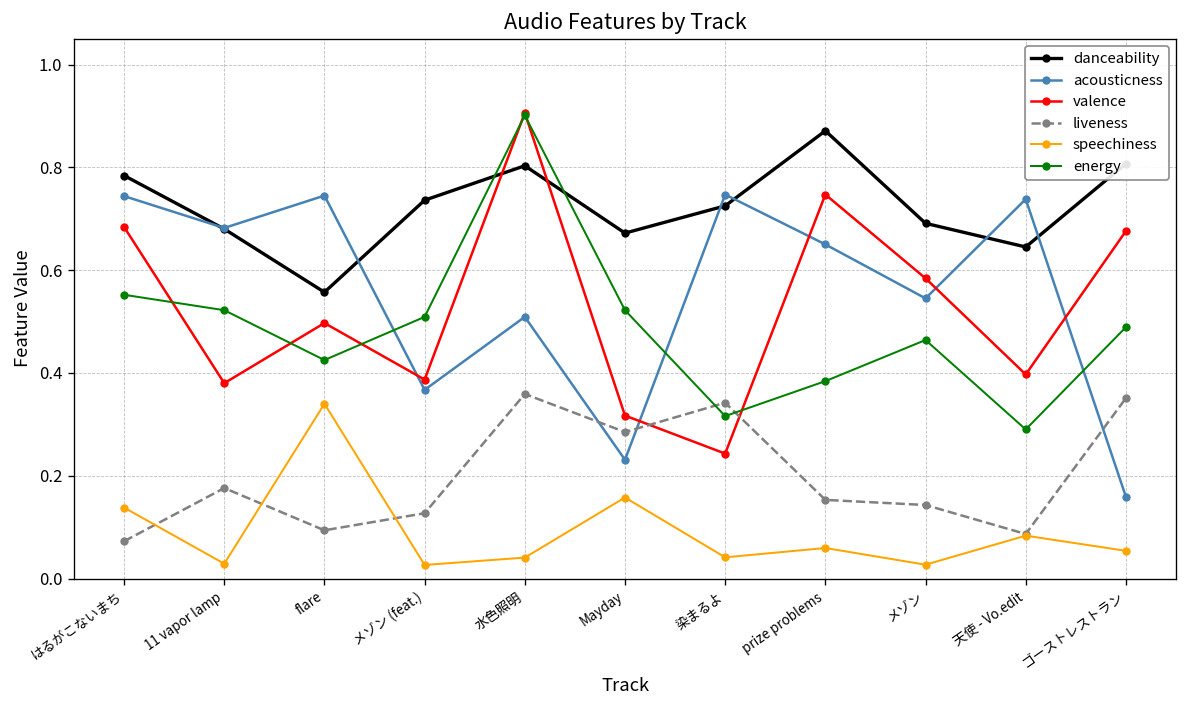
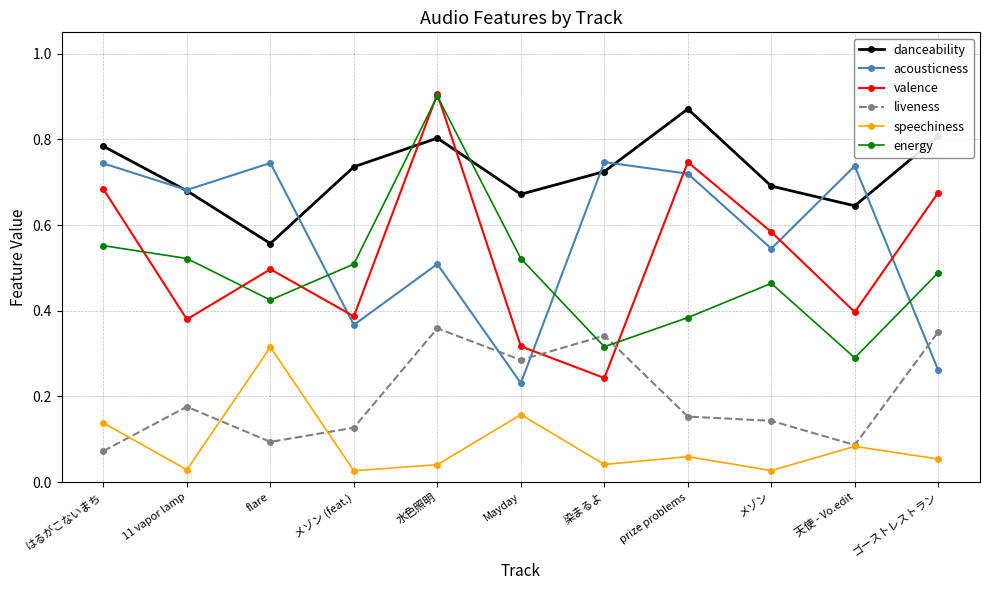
  {
    "danceability": {
      "はるがこないまち": 0.78,
      "flare": 0.56,
      "メゾン (feat.)": 0.74,
      "水色照明": 0.80,
      "Mayday": 0.67,
      "染まるよ": 0.73,
      "prize problems": 0.87,
      "メゾン": 0.69,
      "天使 - Vo.edit": 0.65
    },
    "acousticness": {
      "はるがこないまち": 0.74,
      "flare": 0.75,
      "メゾン (feat.)": 0.37,
      "水色照明": 0.51,
      "Mayday": 0.23,
      "染まるよ": 0.75,
-     "prize problems": 0.65,
+     "prize problems": 0.72,
      "メゾン": 0.55,
      "天使 - Vo.edit": 0.74,
-     "ゴーストレストラン": 0.16
+     "ゴーストレストラン": 0.26
    },
    "valence": {
      "はるがこないまち": 0.68,
      "11 vapor lamp": 0.38,
      "flare": 0.50,
      "メゾン (feat.)": 0.39,
      "Mayday": 0.32,
      "染まるよ": 0.24,
      "prize problems": 0.75,
      "メゾン": 0.58,
      "天使 - Vo.edit": 0.40,
      "ゴーストレストラン": 0.68
    },
    "liveness": {
      "はるがこないまち": 0.07,
      "11 vapor lamp": 0.18,
      "flare": 0.09,
      "メゾン (feat.)": 0.13,
      "水色照明": 0.36,
      "Mayday": 0.29,
      "染まるよ": 0.34,
      "prize problems": 0.15,
      "メゾン": 0.14,
      "ゴーストレストラン": 0.35
    },
    "speechiness": {
      "はるがこないまち": 0.14,
      "11 vapor lamp": 0.03,
-     "flare": 0.34,
+     "flare": 0.32,
      "メゾン (feat.)": 0.03,
      "水色照明": 0.04,
      "Mayday": 0.16,
      "染まるよ": 0.04,
      "prize problems": 0.06,
      "メゾン": 0.03,
      "ゴーストレストラン": 0.05
    },
    "energy": {
      "はるがこないまち": 0.55,
      "11 vapor lamp": 0.52,
      "flare": 0.43,
      "メゾン (feat.)": 0.51,
      "Mayday": 0.52,
      "染まるよ": 0.32,
      "prize problems": 0.38,
      "メゾン": 0.46,
      "天使 - Vo.edit": 0.29,
      "ゴーストレストラン": 0.49
    }
  }
